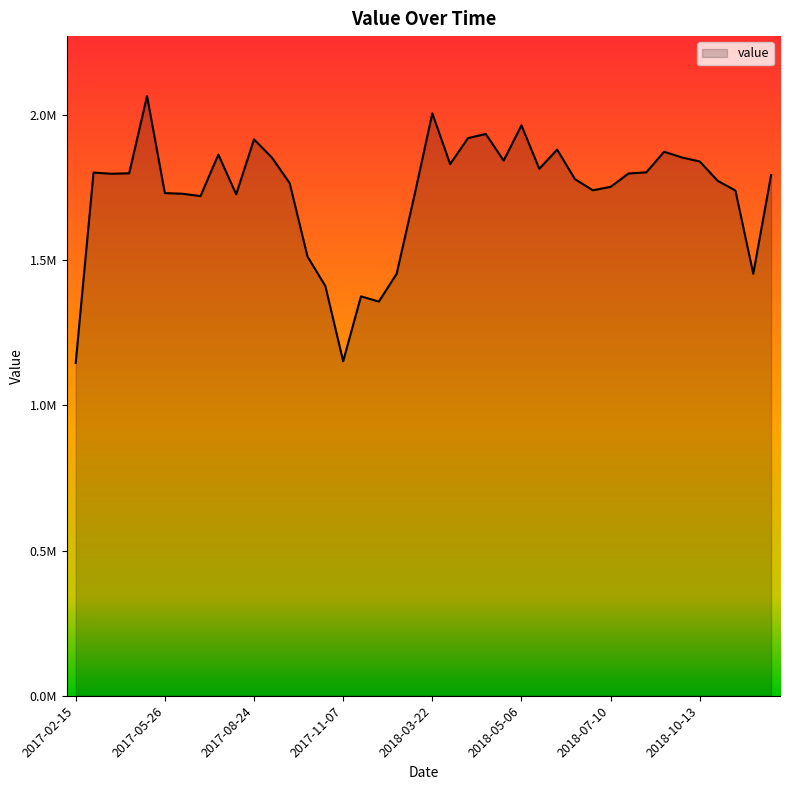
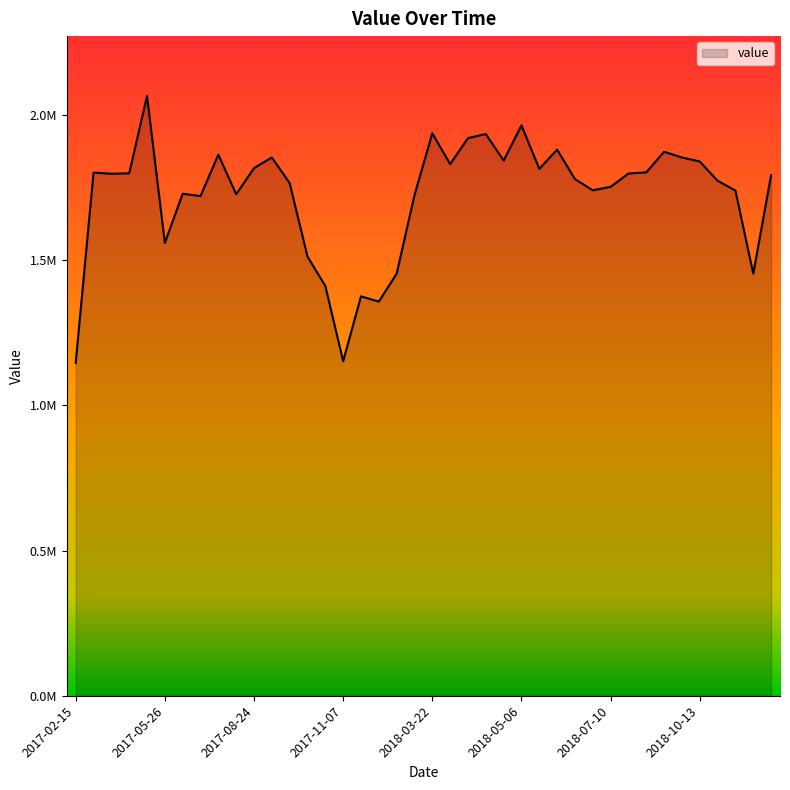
  {
    "2017-02-15": 1150000,
-   "2017-05-26": 1730000,
-   "2017-08-24": 1920000,
+   "2017-05-26": 1560000,
+   "2017-08-24": 1820000,
    "2017-11-07": 1150000,
-   "2018-03-22": 2010000,
+   "2018-03-22": 1940000,
    "2018-05-06": 1960000,
    "2018-07-10": 1750000,
    "2018-10-13": 1840000
  }
